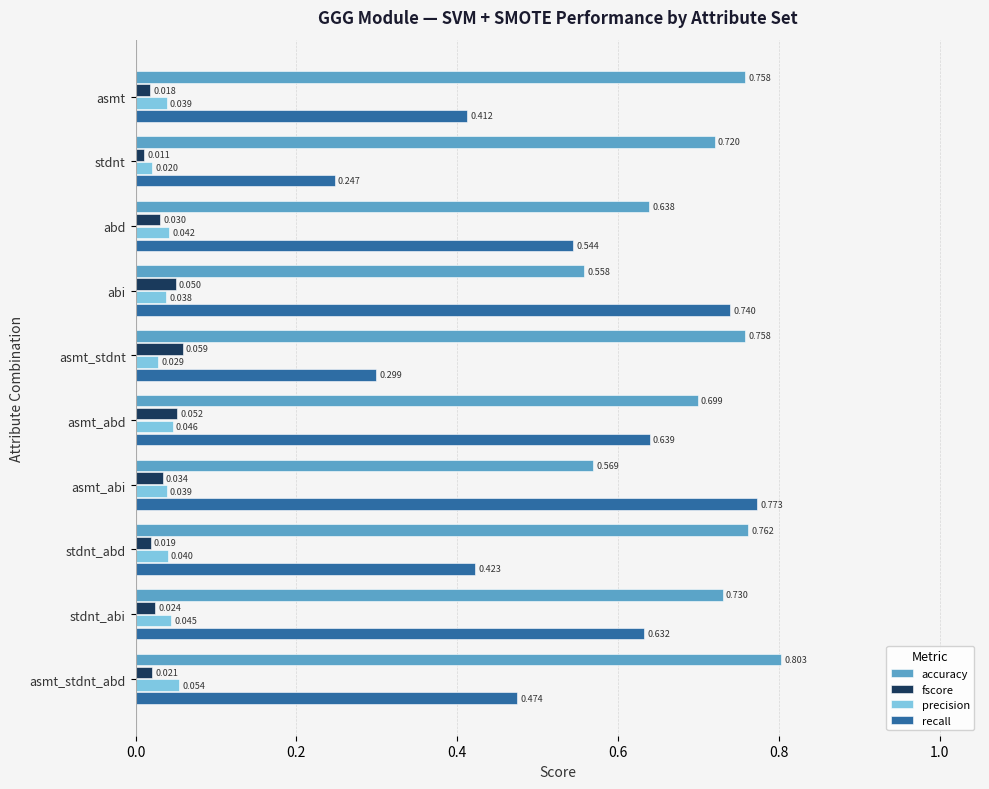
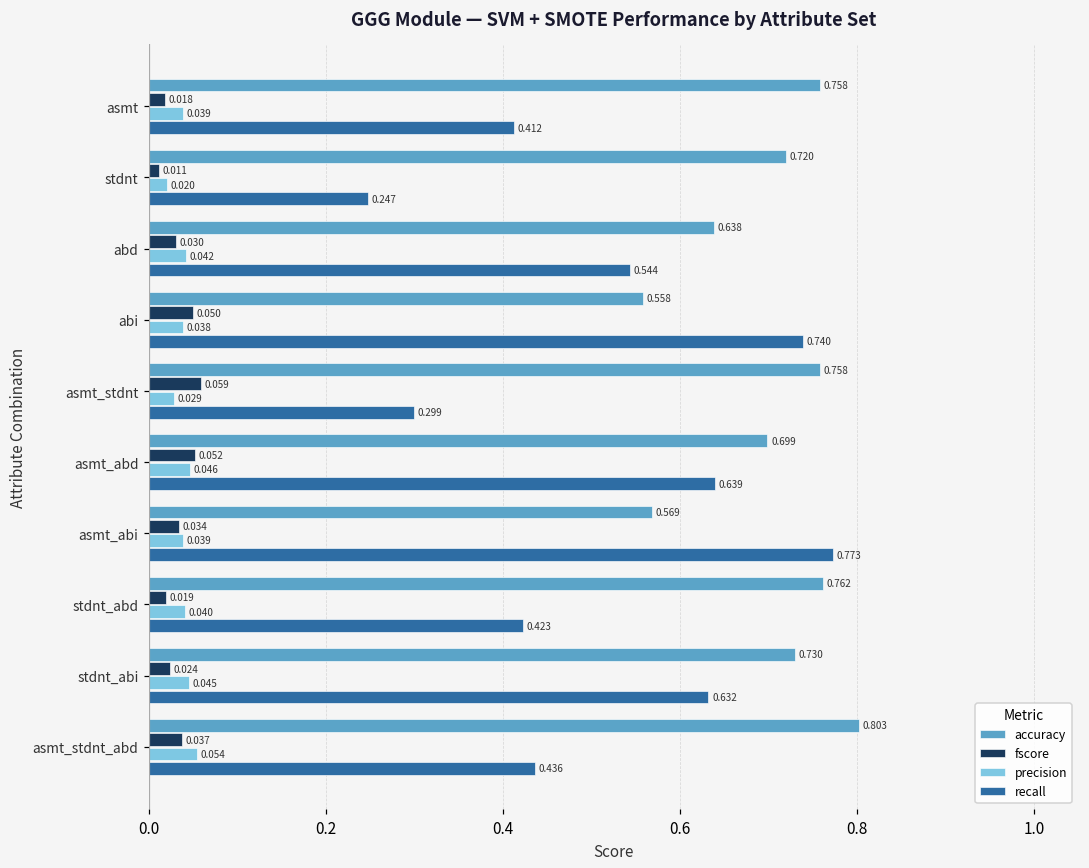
  {
    "fscore": {
      "asmt": 0.018,
      "stdnt": 0.011,
      "abd": 0.030,
      "abi": 0.050,
      "asmt_stdnt": 0.059,
      "asmt_abd": 0.052,
      "asmt_abi": 0.034,
      "stdnt_abd": 0.019,
      "stdnt_abi": 0.024,
-     "asmt_stdnt_abd": 0.021
+     "asmt_stdnt_abd": 0.037
    },
    "recall": {
      "asmt": 0.412,
      "stdnt": 0.247,
      "abd": 0.544,
      "abi": 0.740,
      "asmt_stdnt": 0.299,
      "asmt_abd": 0.639,
      "asmt_abi": 0.773,
      "stdnt_abd": 0.423,
      "stdnt_abi": 0.632,
-     "asmt_stdnt_abd": 0.474
+     "asmt_stdnt_abd": 0.436
    }
  }
